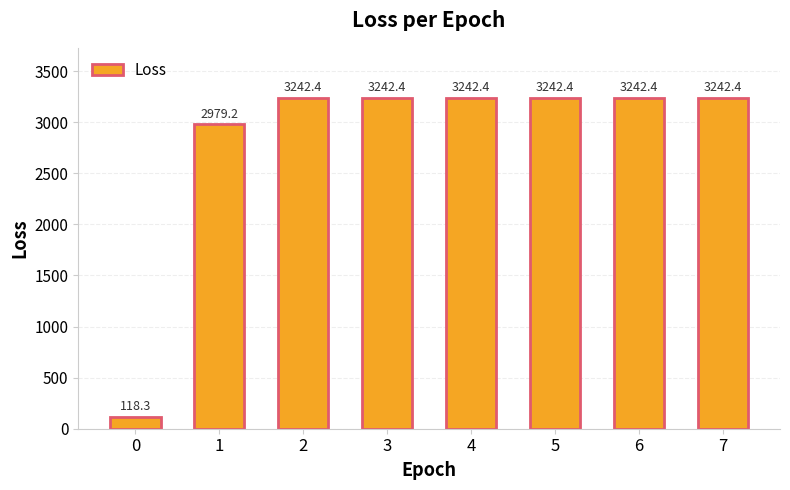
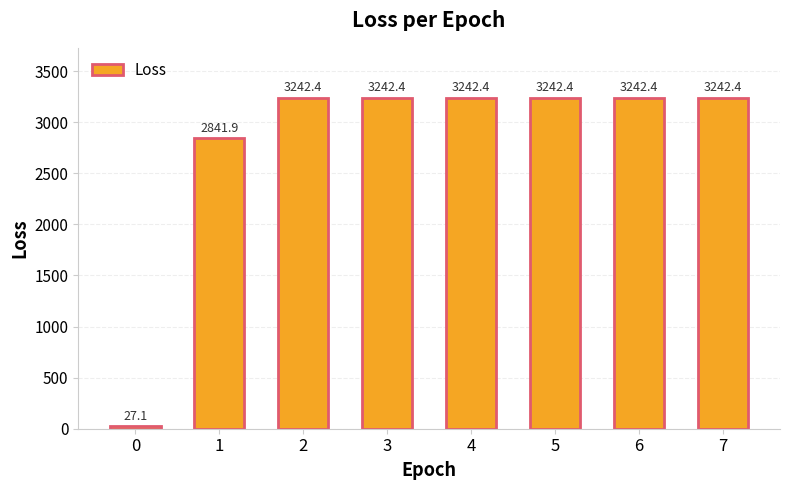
  {
-   "0": 118.3,
-   "1": 2979.2,
+   "0": 27.1,
+   "1": 2841.9,
    "2": 3242.4,
    "3": 3242.4,
    "4": 3242.4,
    "5": 3242.4,
    "6": 3242.4,
    "7": 3242.4
  }
